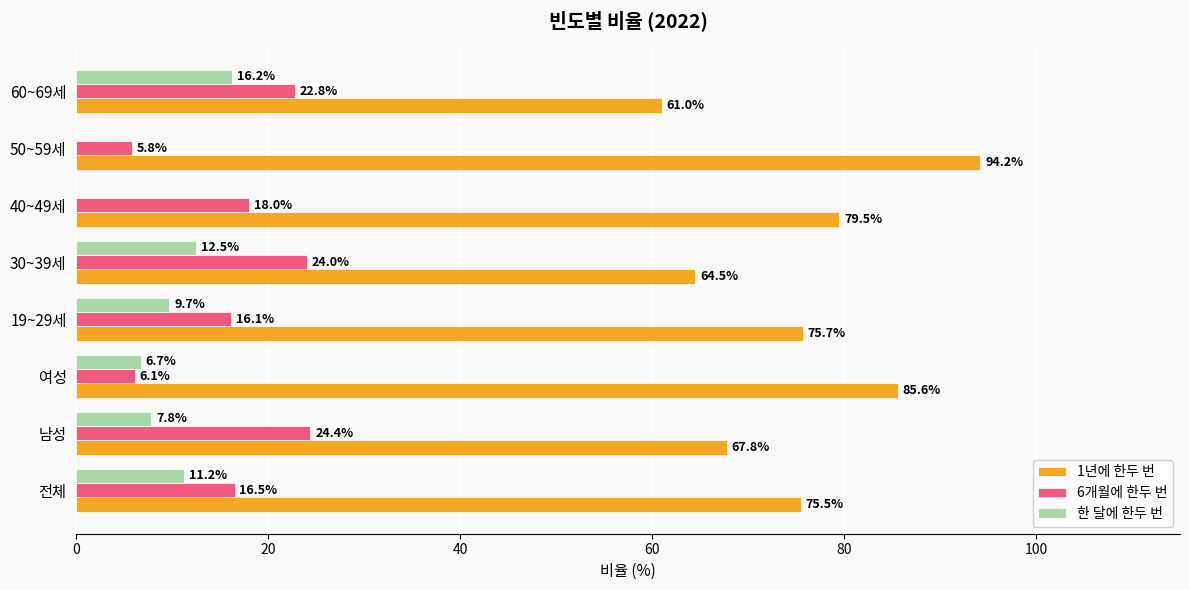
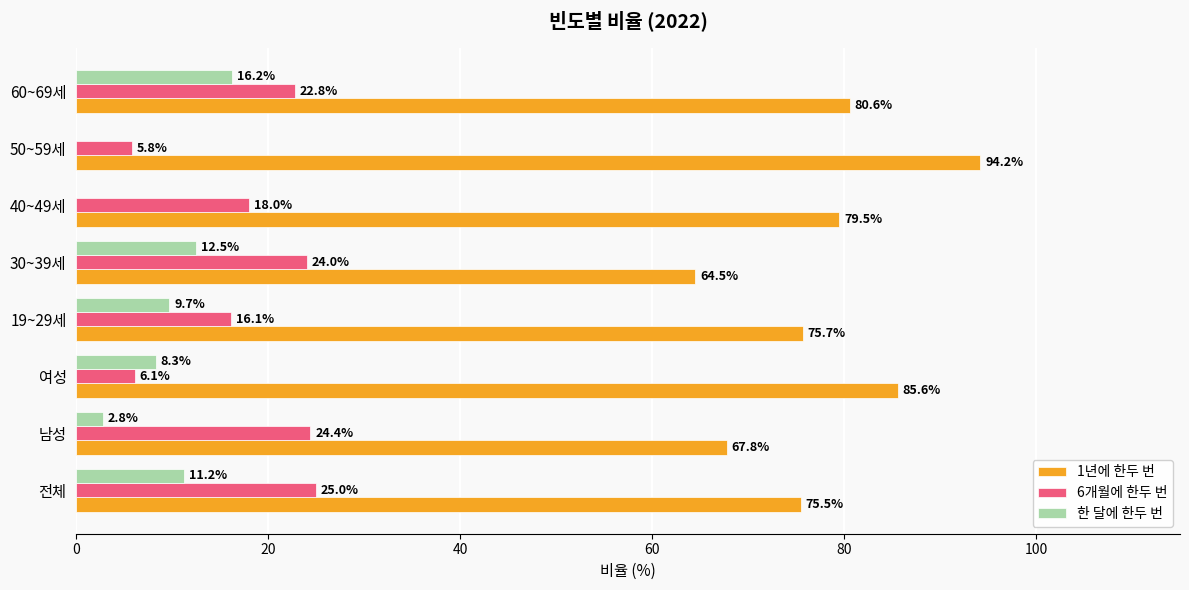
  {
    "1년에 한두 번": {
-     "60~69세": "61.0%",
+     "60~69세": "80.6%",
      "50~59세": "94.2%",
      "40~49세": "79.5%",
      "30~39세": "64.5%",
      "19~29세": "75.7%",
      "여성": "85.6%",
      "남성": "67.8%",
      "전체": "75.5%"
    },
    "6개월에 한두 번": {
      "60~69세": "22.8%",
      "50~59세": "5.8%",
      "40~49세": "18.0%",
      "30~39세": "24.0%",
      "19~29세": "16.1%",
      "여성": "6.1%",
      "남성": "24.4%",
-     "전체": "16.5%"
+     "전체": "25.0%"
    },
    "한 달에 한두 번": {
      "60~69세": "16.2%",
      "30~39세": "12.5%",
      "19~29세": "9.7%",
-     "여성": "6.7%",
-     "남성": "7.8%",
+     "여성": "8.3%",
+     "남성": "2.8%",
      "전체": "11.2%"
    }
  }
